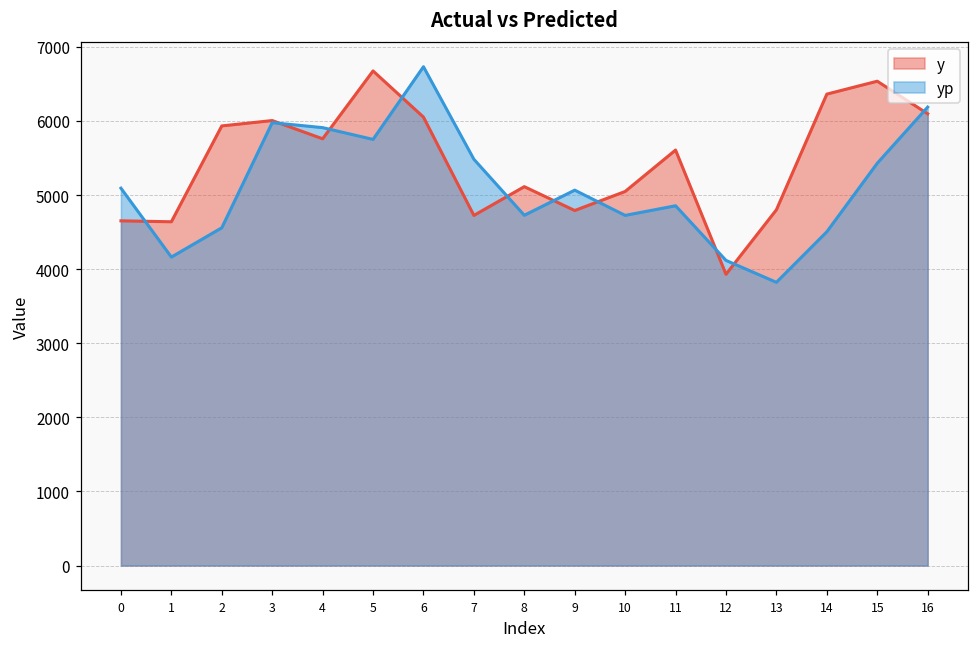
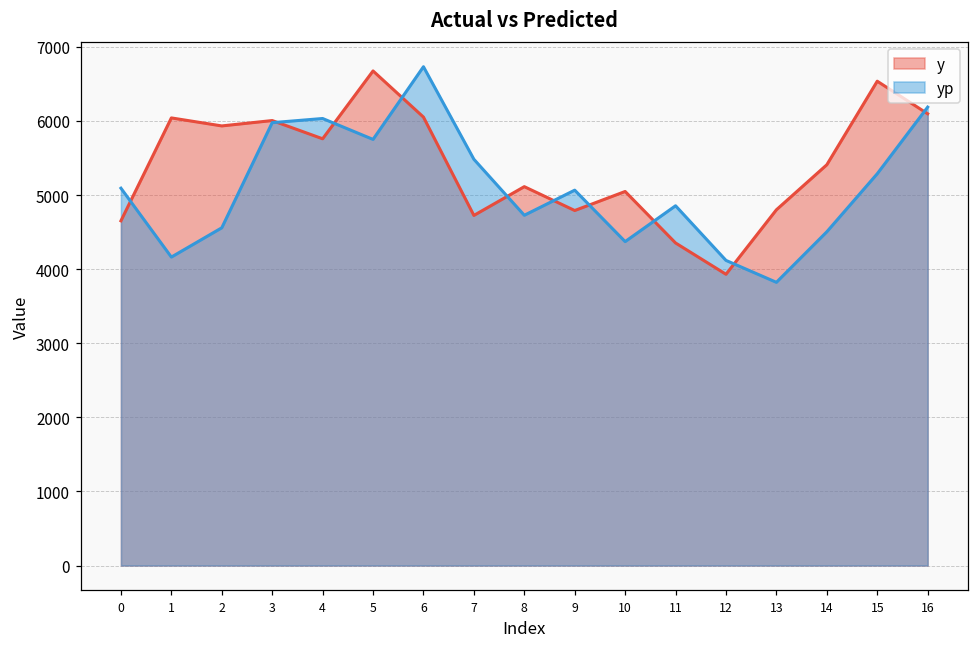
  {
    "y": {
      "0": 4700,
-     "1": 4600,
+     "1": 6000,
      "2": 5900,
      "4": 5800,
      "5": 6700,
      "6": 6100,
      "7": 4700,
      "8": 5100,
      "9": 4800,
      "10": 5000,
-     "11": 5600,
+     "11": 4400,
      "12": 3900,
      "13": 4800,
-     "14": 6400,
+     "14": 5400,
      "15": 6500,
      "16": 6100
    },
    "yp": {
      "0": 5100,
      "1": 4200,
      "2": 4600,
-     "4": 5900,
+     "4": 6000,
      "5": 5800,
      "6": 6700,
      "7": 5500,
      "8": 4700,
      "9": 5100,
-     "10": 4700,
+     "10": 4400,
      "11": 4900,
      "12": 4100,
      "13": 3800,
      "14": 4500,
-     "15": 5400,
+     "15": 5300,
      "16": 6200
    }
  }
